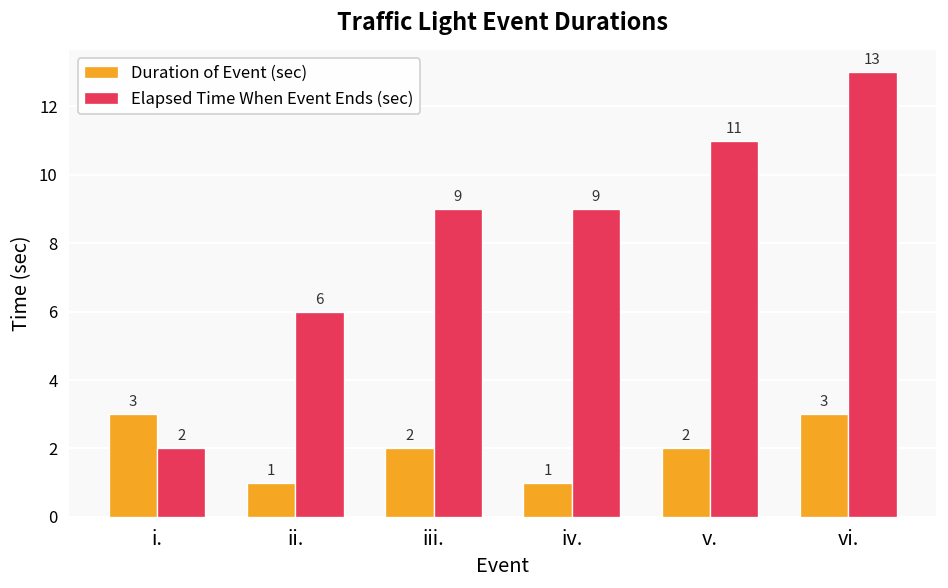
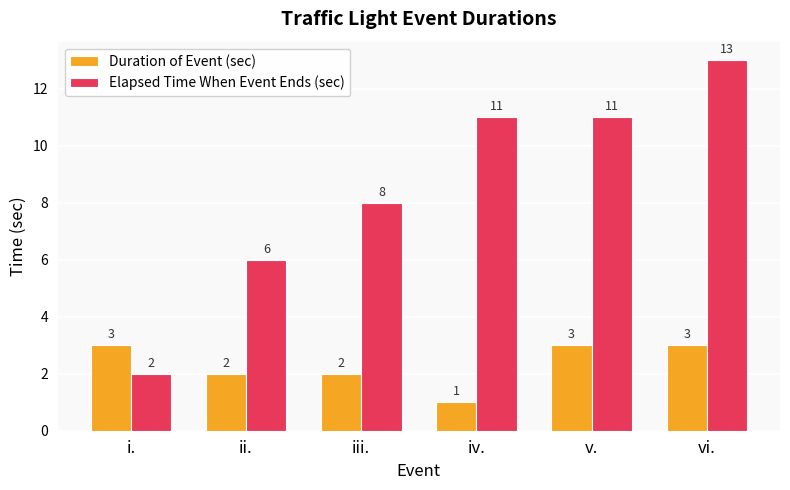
  {
    "Duration of Event (sec)": {
      "i.": 3,
-     "ii.": 1,
+     "ii.": 2,
      "iii.": 2,
      "iv.": 1,
-     "v.": 2,
+     "v.": 3,
      "vi.": 3
    },
    "Elapsed Time When Event Ends (sec)": {
      "i.": 2,
      "ii.": 6,
-     "iii.": 9,
-     "iv.": 9,
+     "iii.": 8,
+     "iv.": 11,
      "v.": 11,
      "vi.": 13
    }
  }
